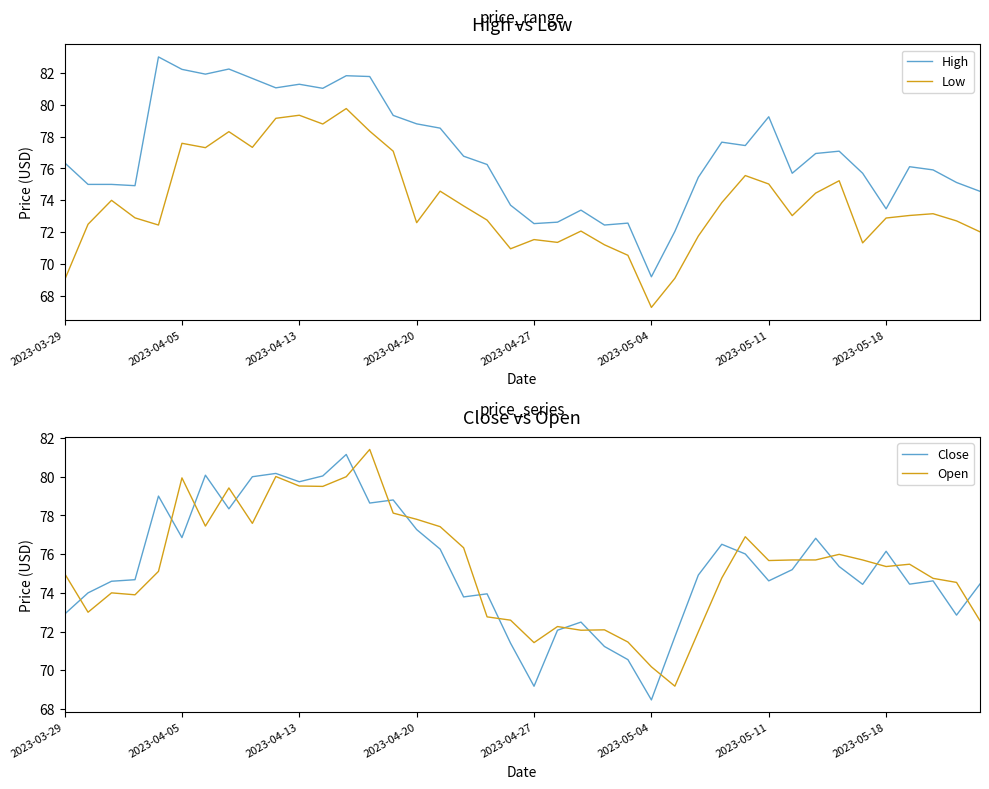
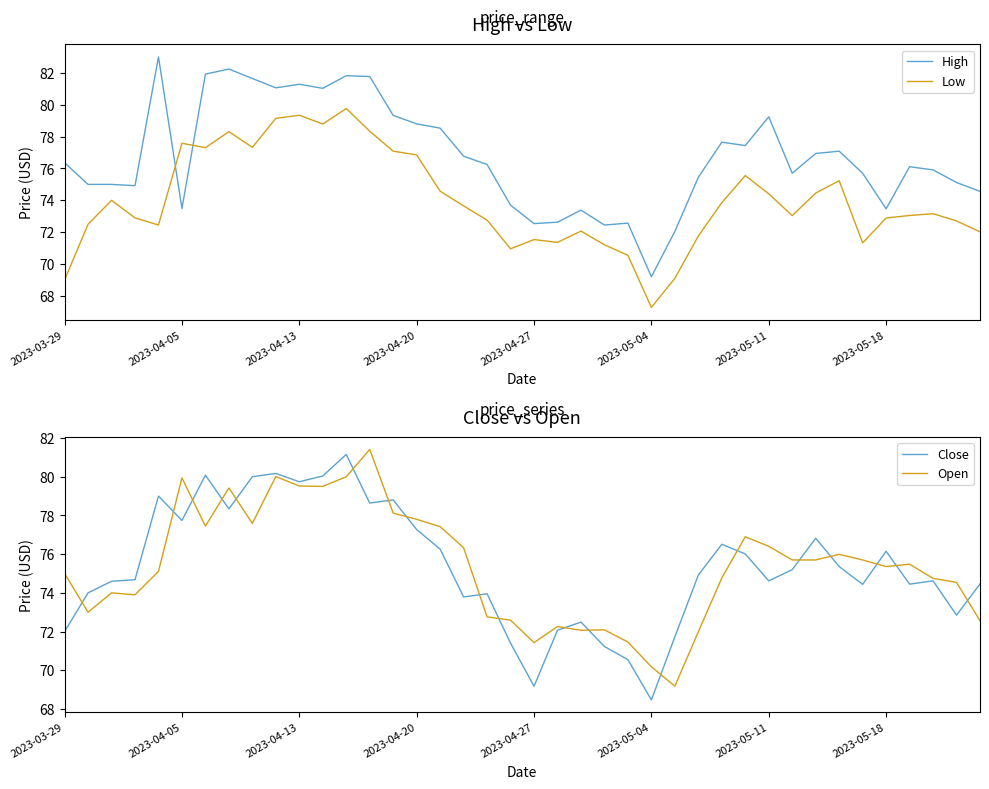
  {
    "High vs Low": {
      "High": {
        "2023-03-29": 76.4,
-       "2023-04-05": 82.2,
+       "2023-04-05": 73.5,
        "2023-04-13": 81.3,
        "2023-04-20": 78.8,
        "2023-04-27": 72.5,
        "2023-05-04": 69.2,
        "2023-05-11": 79.2,
        "2023-05-18": 73.5
      },
      "Low": {
        "2023-03-29": 69.0,
        "2023-04-05": 77.6,
        "2023-04-13": 79.3,
-       "2023-04-20": 72.6,
+       "2023-04-20": 76.8,
        "2023-04-27": 71.5,
        "2023-05-04": 67.3,
-       "2023-05-11": 75.0,
+       "2023-05-11": 74.4,
        "2023-05-18": 72.9
      }
    },
    "Close vs Open": {
      "Close": {
-       "2023-03-29": 72.9,
-       "2023-04-05": 76.9,
+       "2023-03-29": 72.0,
+       "2023-04-05": 77.7,
        "2023-04-13": 79.7,
        "2023-04-20": 77.3,
        "2023-04-27": 69.2,
        "2023-05-04": 68.5,
        "2023-05-11": 74.6,
        "2023-05-18": 76.1
      },
      "Open": {
        "2023-03-29": 75.0,
        "2023-04-05": 79.9,
        "2023-04-13": 79.5,
        "2023-04-20": 77.8,
        "2023-04-27": 71.4,
        "2023-05-04": 70.2,
-       "2023-05-11": 75.7,
+       "2023-05-11": 76.4,
        "2023-05-18": 75.4
      }
    }
  }
